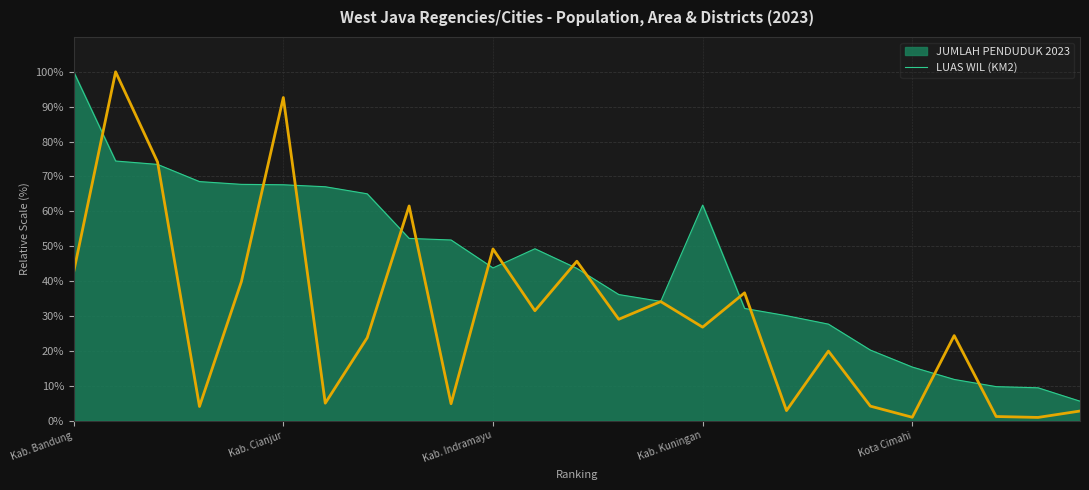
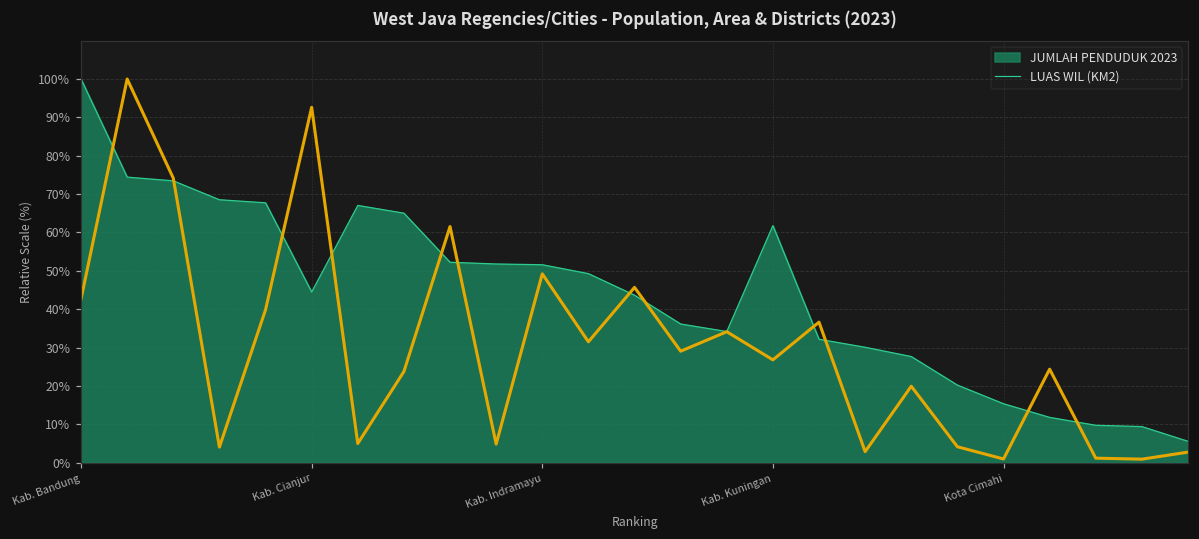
  {
    "JUMLAH PENDUDUK 2023": {
      "Kab. Bandung": "100%",
-     "Kab. Cianjur": "68%",
-     "Kab. Indramayu": "44%",
+     "Kab. Cianjur": "44%",
+     "Kab. Indramayu": "52%",
      "Kab. Kuningan": "62%",
      "Kota Cimahi": "15%"
    }
  }
